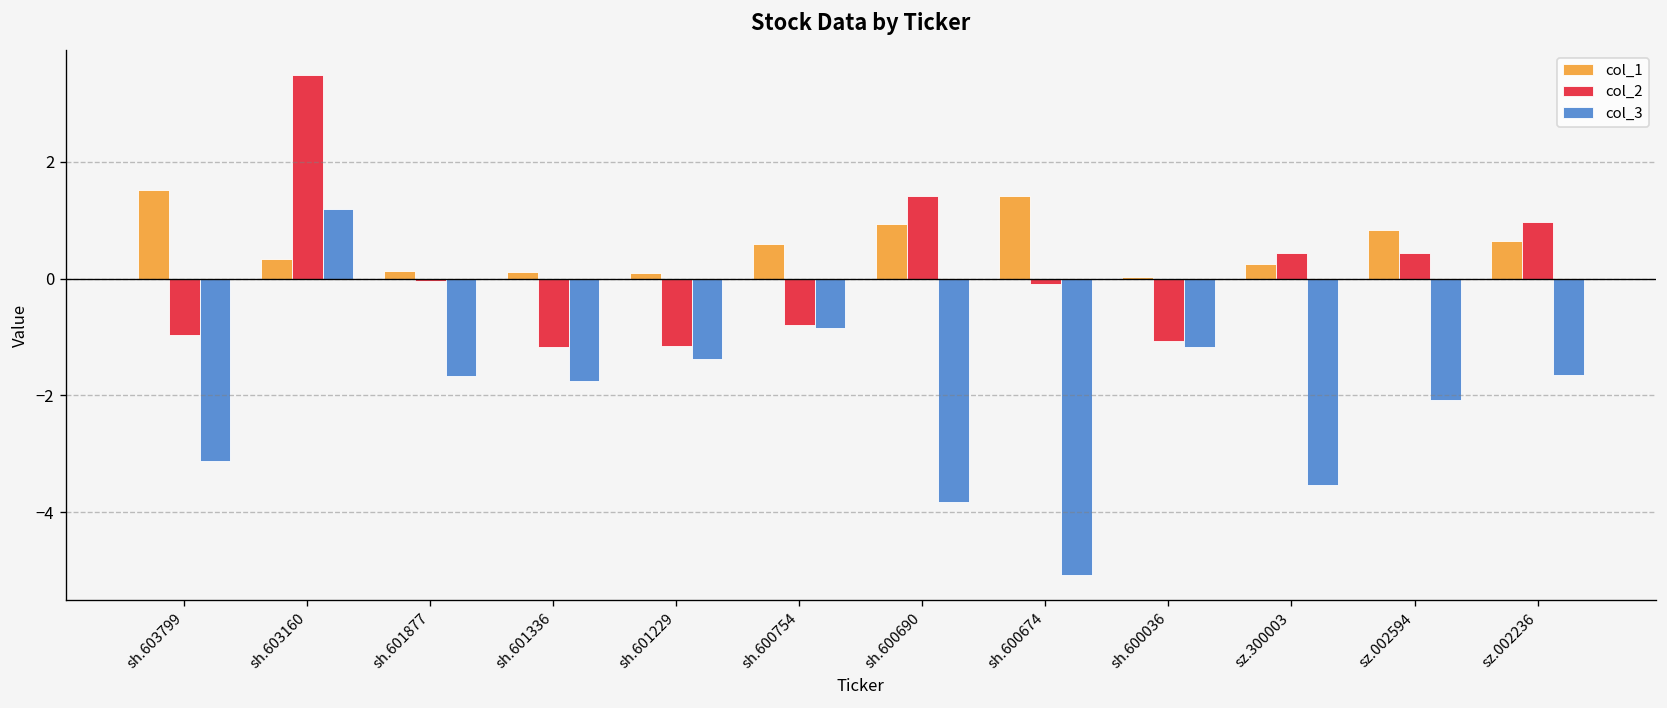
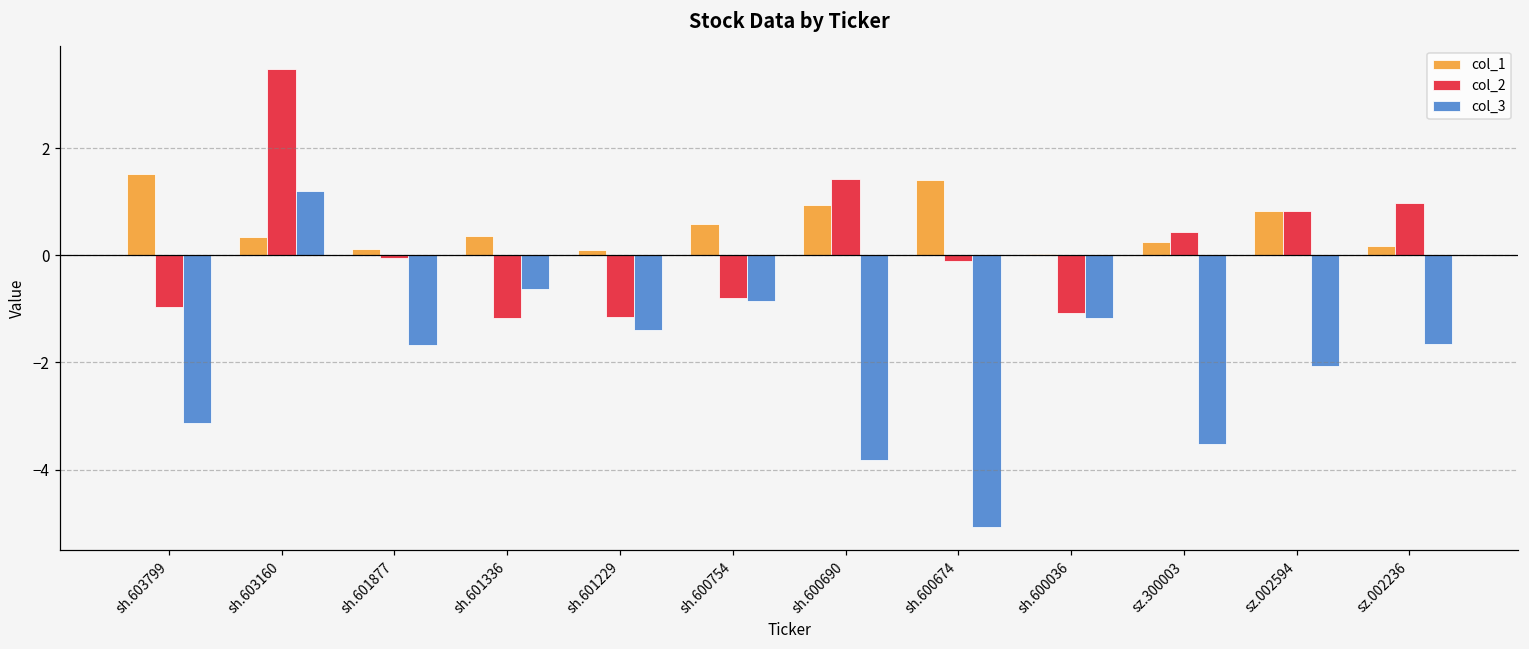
  {
    "col_1": {
      "sh.603799": 1.5,
      "sh.603160": 0.3,
      "sh.601877": 0.1,
-     "sh.601336": 0.1,
+     "sh.601336": 0.4,
      "sh.601229": 0.1,
      "sh.600754": 0.6,
      "sh.600690": 0.9,
      "sh.600674": 1.4,
      "sz.300003": 0.3,
      "sz.002594": 0.8,
-     "sz.002236": 0.7
+     "sz.002236": 0.2
    },
    "col_2": {
      "sh.603799": -1.0,
      "sh.603160": 3.5,
      "sh.601336": -1.2,
      "sh.601229": -1.2,
      "sh.600754": -0.8,
      "sh.600690": 1.4,
      "sh.600674": -0.1,
      "sh.600036": -1.1,
      "sz.300003": 0.4,
-     "sz.002594": 0.4,
+     "sz.002594": 0.8,
      "sz.002236": 1.0
    },
    "col_3": {
      "sh.603799": -3.1,
      "sh.603160": 1.2,
      "sh.601877": -1.7,
-     "sh.601336": -1.8,
+     "sh.601336": -0.6,
      "sh.601229": -1.4,
      "sh.600754": -0.8,
      "sh.600690": -3.8,
      "sh.600674": -5.1,
      "sh.600036": -1.2,
      "sz.300003": -3.5,
      "sz.002594": -2.1,
      "sz.002236": -1.7
    }
  }
